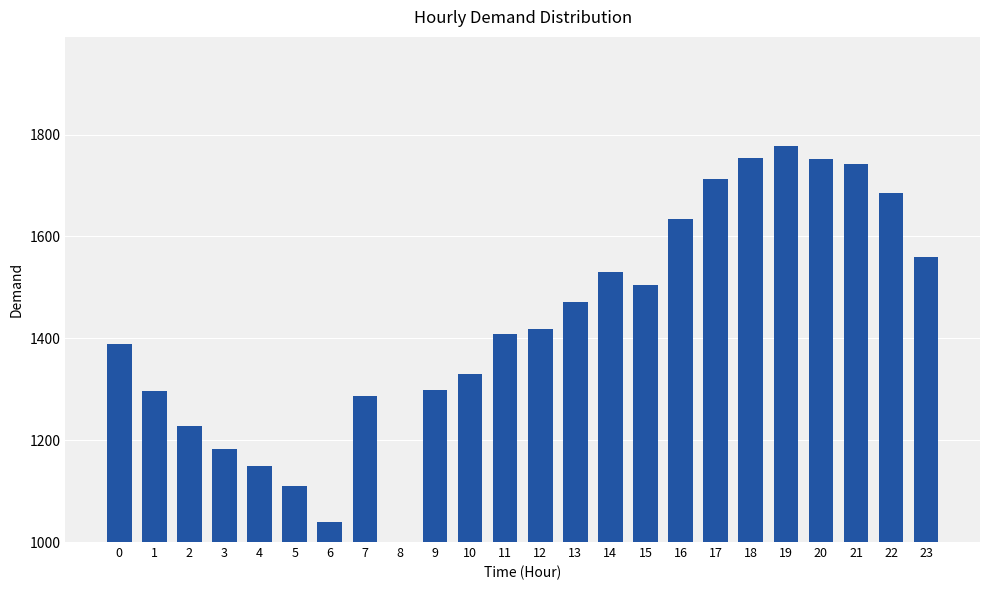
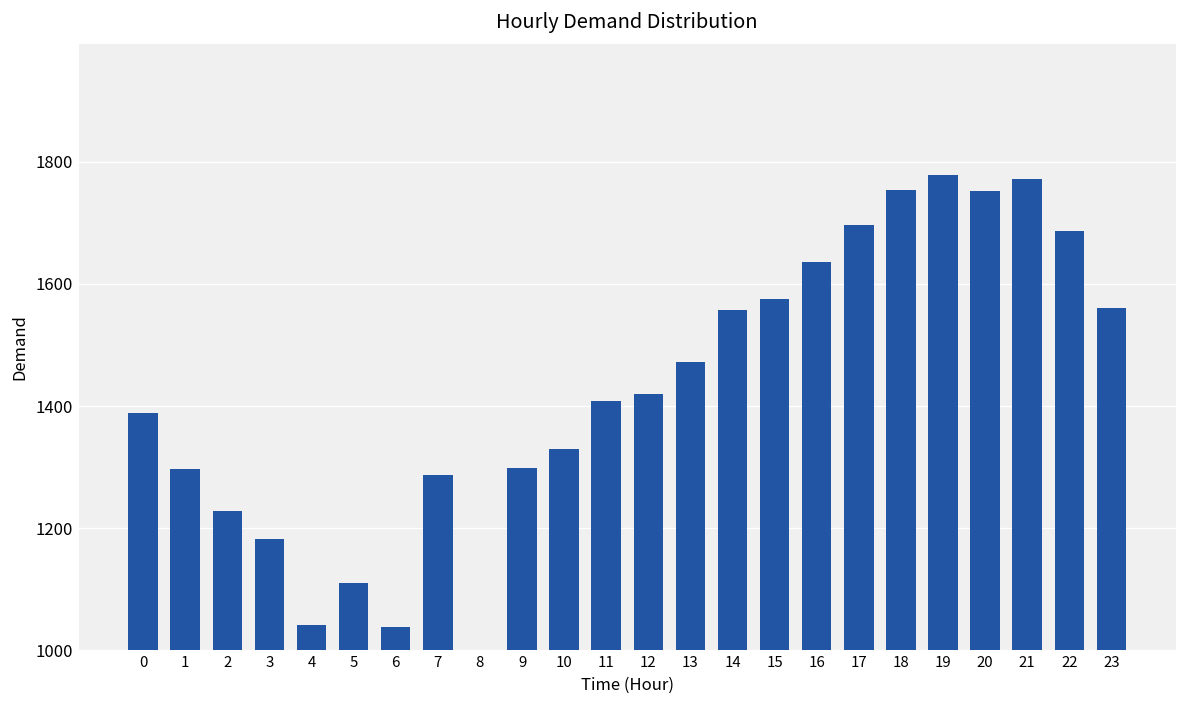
  {
    "0": 1390,
    "1": 1300,
    "2": 1230,
    "3": 1180,
-   "4": 1150,
+   "4": 1040,
    "5": 1110,
    "6": 1040,
    "7": 1290,
    "8": 1000,
    "9": 1300,
    "10": 1330,
    "11": 1410,
    "12": 1420,
    "13": 1470,
-   "14": 1530,
-   "15": 1510,
+   "14": 1560,
+   "15": 1570,
    "16": 1640,
-   "17": 1710,
+   "17": 1700,
    "18": 1750,
    "19": 1780,
    "20": 1750,
-   "21": 1740,
+   "21": 1770,
    "22": 1690,
    "23": 1560
  }
